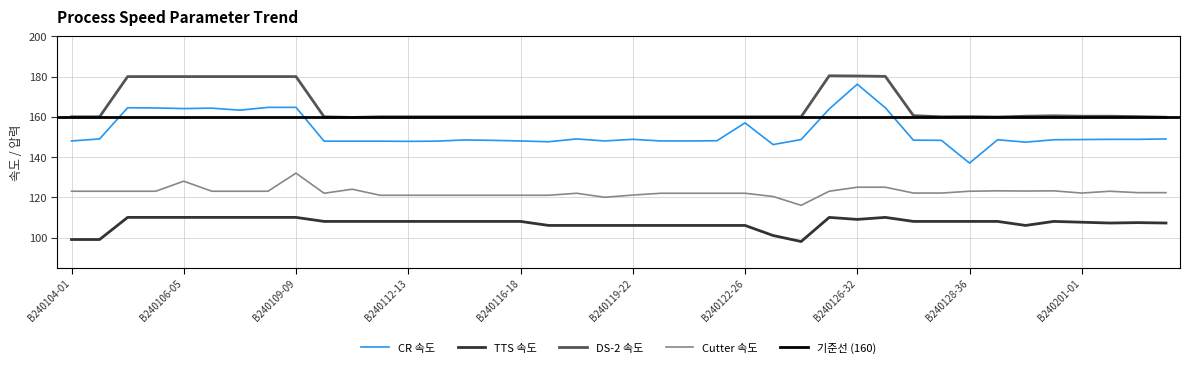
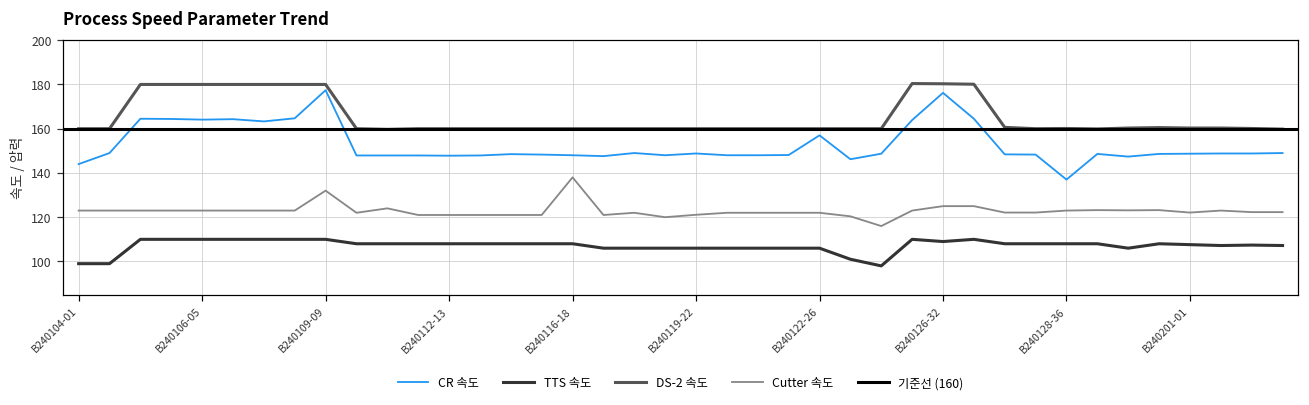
  {
    "CR 속도": {
-     "B240104-01": 148,
+     "B240104-01": 144,
      "B240106-05": 164,
-     "B240109-09": 165,
+     "B240109-09": 177,
      "B240112-13": 148,
      "B240116-18": 148,
      "B240119-22": 149,
      "B240122-26": 157,
      "B240126-32": 176,
      "B240128-36": 137,
      "B240201-01": 149
    },
    "Cutter 속도": {
      "B240104-01": 123,
-     "B240106-05": 128,
+     "B240106-05": 123,
      "B240109-09": 132,
      "B240112-13": 121,
-     "B240116-18": 121,
+     "B240116-18": 138,
      "B240119-22": 121,
      "B240122-26": 122,
      "B240126-32": 125,
      "B240128-36": 123,
      "B240201-01": 122
    }
  }
